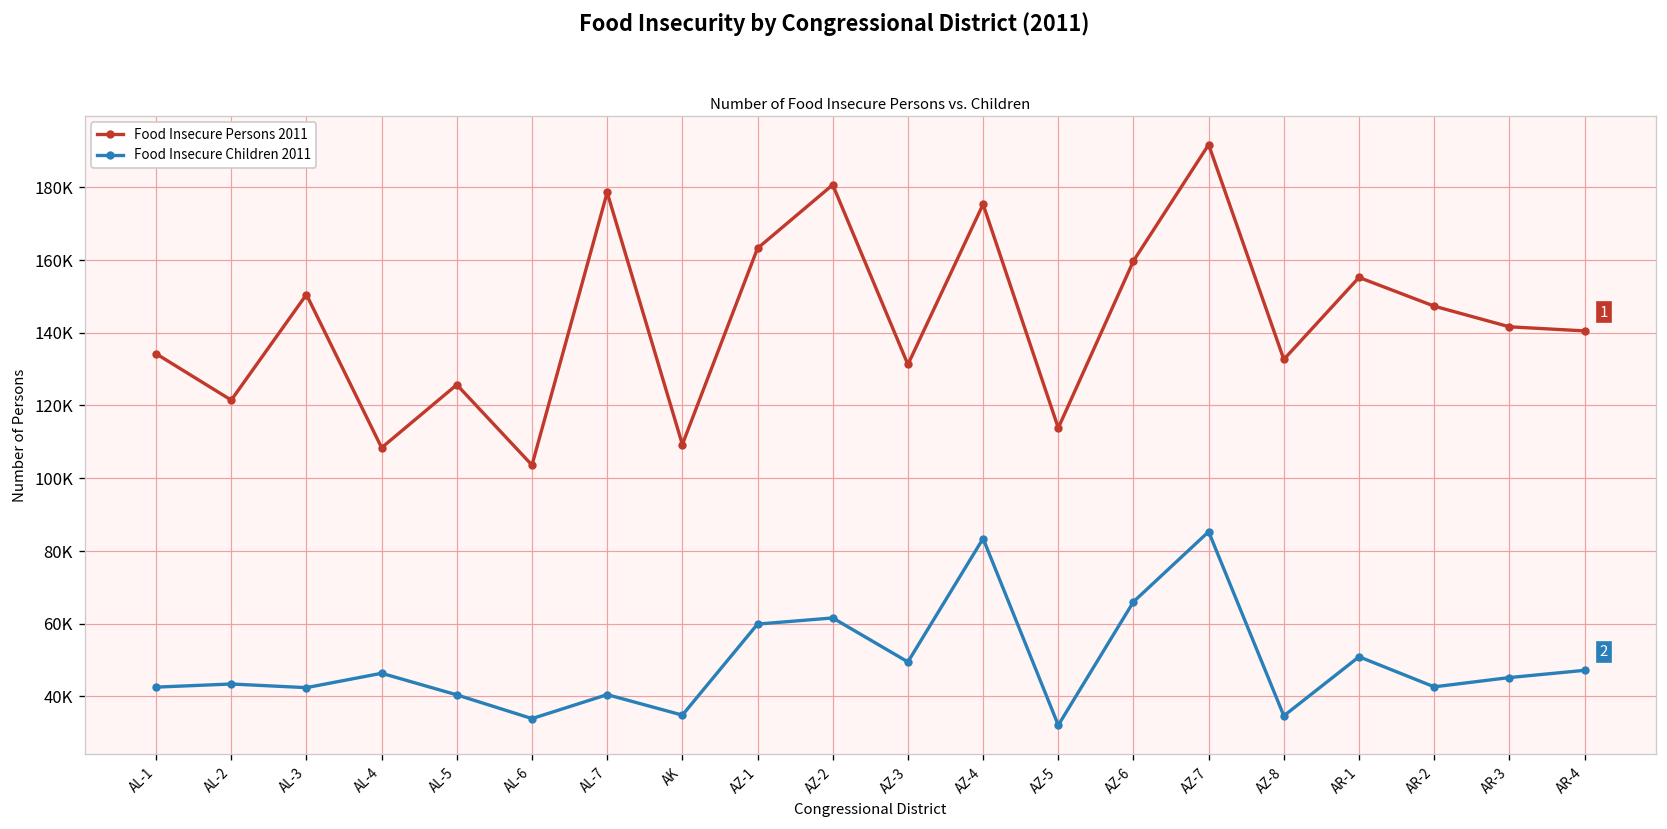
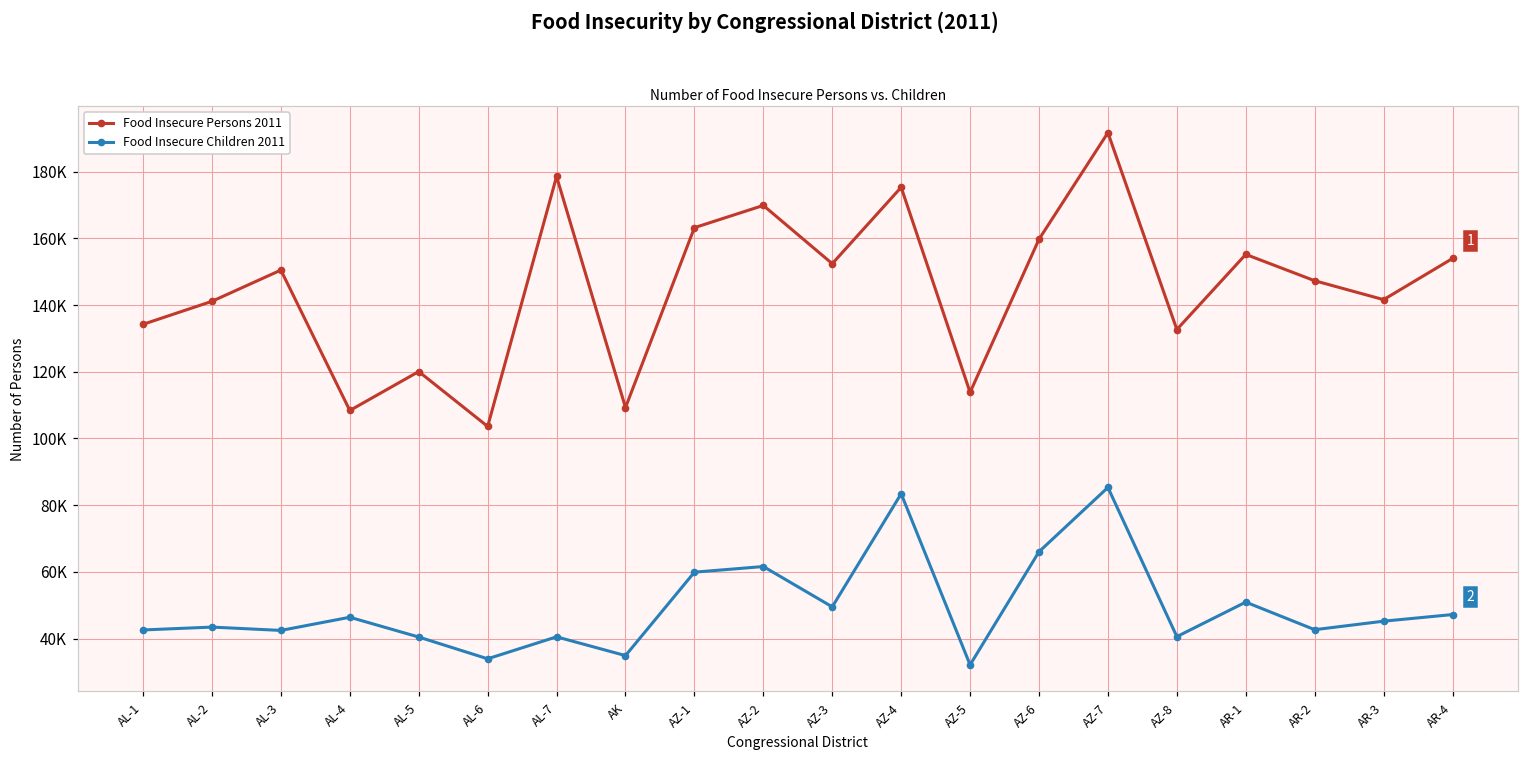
  {
    "Food Insecure Persons 2011": {
      "AL-1": 134000,
-     "AL-2": 121000,
+     "AL-2": 141000,
      "AL-3": 150000,
      "AL-4": 108000,
-     "AL-5": 126000,
+     "AL-5": 120000,
      "AL-6": 104000,
      "AL-7": 179000,
      "AK": 109000,
      "AZ-1": 163000,
-     "AZ-2": 181000,
-     "AZ-3": 131000,
+     "AZ-2": 170000,
+     "AZ-3": 152000,
      "AZ-4": 175000,
      "AZ-5": 114000,
      "AZ-6": 160000,
      "AZ-7": 192000,
      "AZ-8": 133000,
      "AR-1": 155000,
      "AR-2": 147000,
      "AR-3": 142000,
-     "AR-4": 140000
+     "AR-4": 154000
    },
    "Food Insecure Children 2011": {
      "AL-1": 43000,
      "AL-2": 43000,
      "AL-3": 42000,
      "AL-4": 46000,
      "AL-5": 40000,
      "AL-6": 34000,
      "AL-7": 41000,
      "AK": 35000,
      "AZ-1": 60000,
      "AZ-2": 62000,
      "AZ-3": 50000,
      "AZ-4": 83000,
      "AZ-5": 32000,
      "AZ-6": 66000,
      "AZ-7": 85000,
-     "AZ-8": 35000,
+     "AZ-8": 41000,
      "AR-1": 51000,
      "AR-2": 43000,
      "AR-3": 45000
    }
  }
